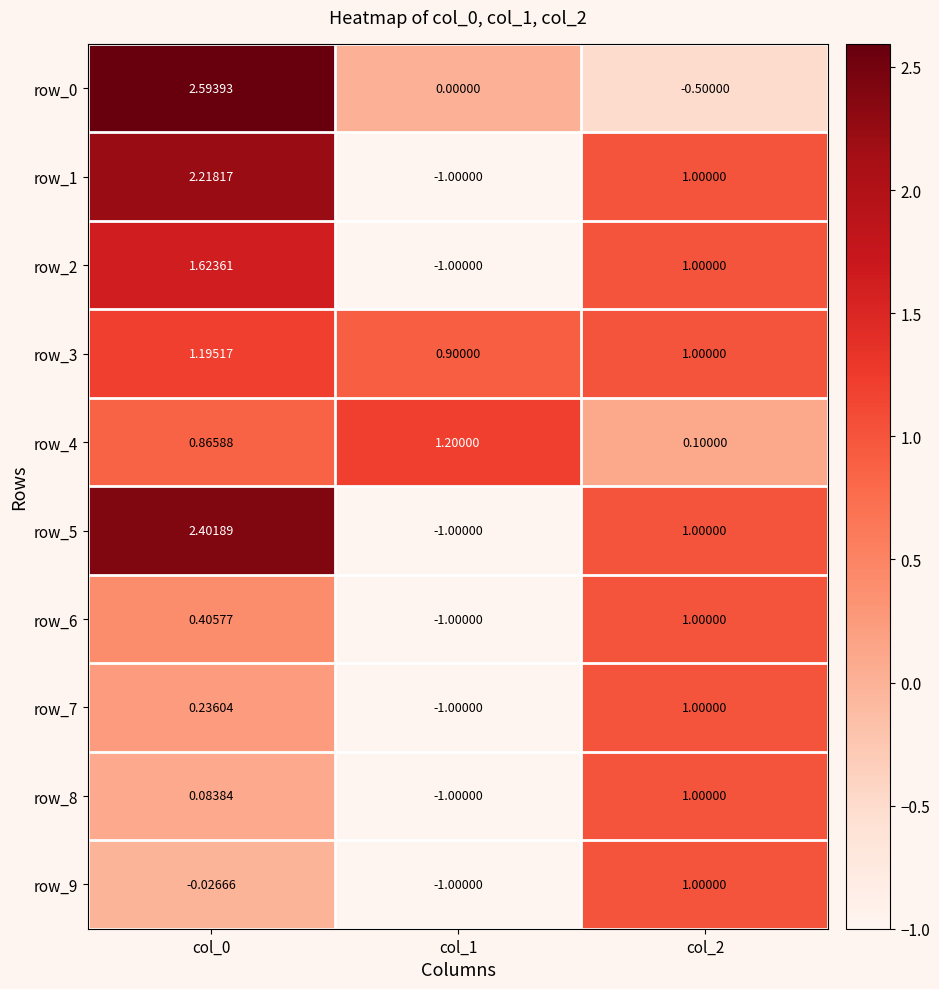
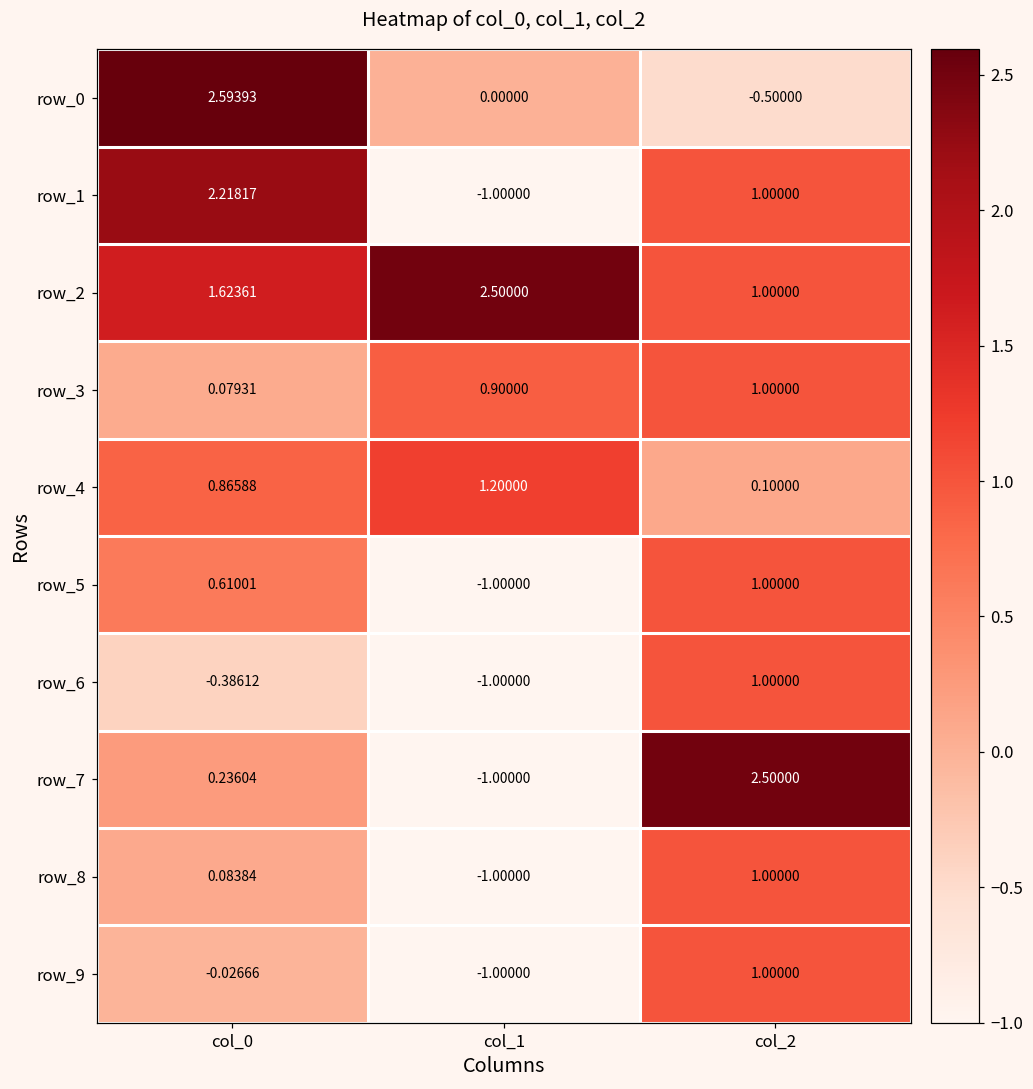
  {
    "row_0": {
      "col_0": 2.59393,
      "col_1": 0.00000,
      "col_2": -0.50000
    },
    "row_1": {
      "col_0": 2.21817,
      "col_1": -1.00000,
      "col_2": 1.00000
    },
    "row_2": {
      "col_0": 1.62361,
-     "col_1": -1.00000,
+     "col_1": 2.50000,
      "col_2": 1.00000
    },
    "row_3": {
-     "col_0": 1.19517,
+     "col_0": 0.07931,
      "col_1": 0.90000,
      "col_2": 1.00000
    },
    "row_4": {
      "col_0": 0.86588,
      "col_1": 1.20000,
      "col_2": 0.10000
    },
    "row_5": {
-     "col_0": 2.40189,
+     "col_0": 0.61001,
      "col_1": -1.00000,
      "col_2": 1.00000
    },
    "row_6": {
-     "col_0": 0.40577,
+     "col_0": -0.38612,
      "col_1": -1.00000,
      "col_2": 1.00000
    },
    "row_7": {
      "col_0": 0.23604,
      "col_1": -1.00000,
-     "col_2": 1.00000
+     "col_2": 2.50000
    },
    "row_8": {
      "col_0": 0.08384,
      "col_1": -1.00000,
      "col_2": 1.00000
    },
    "row_9": {
      "col_0": -0.02666,
      "col_1": -1.00000,
      "col_2": 1.00000
    }
  }
